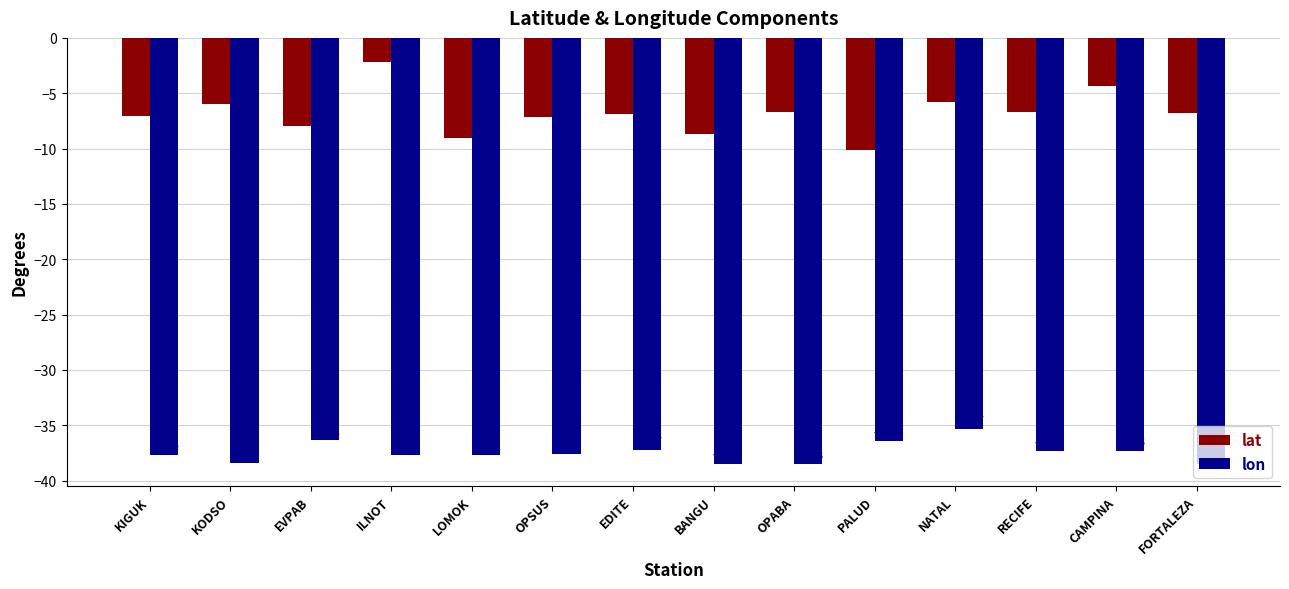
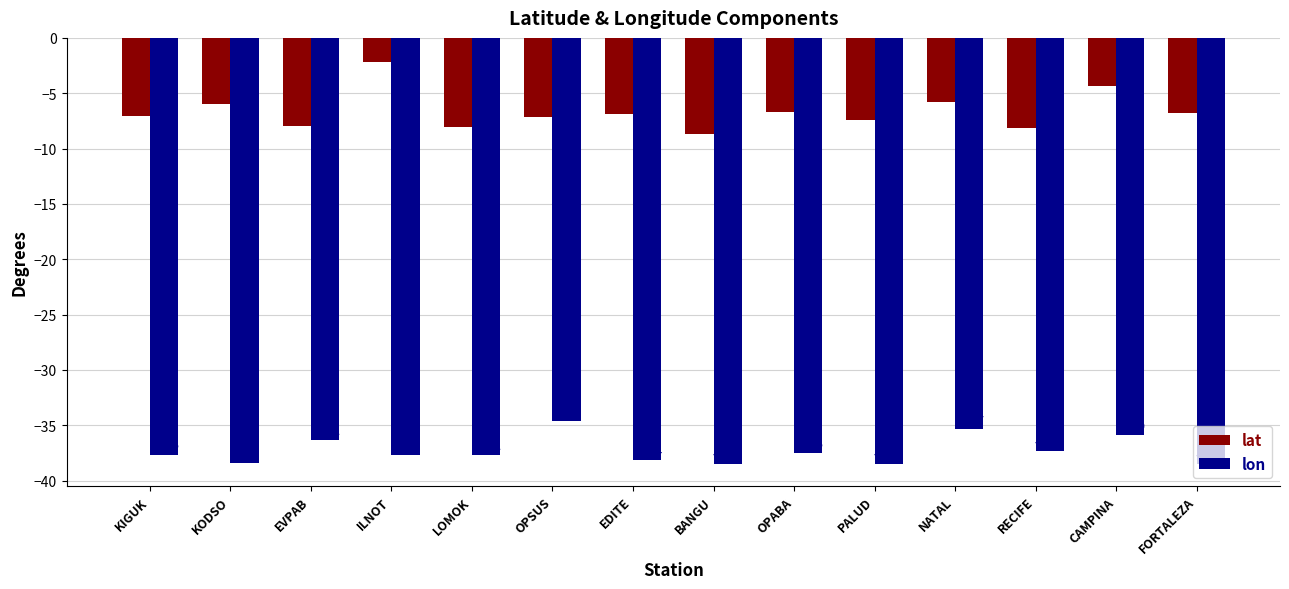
  {
    "lat": {
      "KIGUK": -7.0,
      "KODSO": -6.0,
      "EVPAB": -7.9,
      "ILNOT": -2.2,
-     "LOMOK": -9.1,
+     "LOMOK": -8.0,
      "OPSUS": -7.1,
      "EDITE": -6.9,
      "BANGU": -8.7,
      "OPABA": -6.7,
-     "PALUD": -10.1,
+     "PALUD": -7.4,
      "NATAL": -5.8,
-     "RECIFE": -6.7,
+     "RECIFE": -8.1,
      "CAMPINA": -4.3,
      "FORTALEZA": -6.8
    },
    "lon": {
      "KIGUK": -37.7,
      "KODSO": -38.4,
      "EVPAB": -36.3,
      "ILNOT": -37.7,
      "LOMOK": -37.7,
-     "OPSUS": -37.6,
-     "EDITE": -37.3,
+     "OPSUS": -34.6,
+     "EDITE": -38.1,
      "BANGU": -38.5,
-     "OPABA": -38.5,
-     "PALUD": -36.5,
+     "OPABA": -37.5,
+     "PALUD": -38.5,
      "NATAL": -35.4,
      "RECIFE": -37.4,
-     "CAMPINA": -37.4
+     "CAMPINA": -35.9
    }
  }
